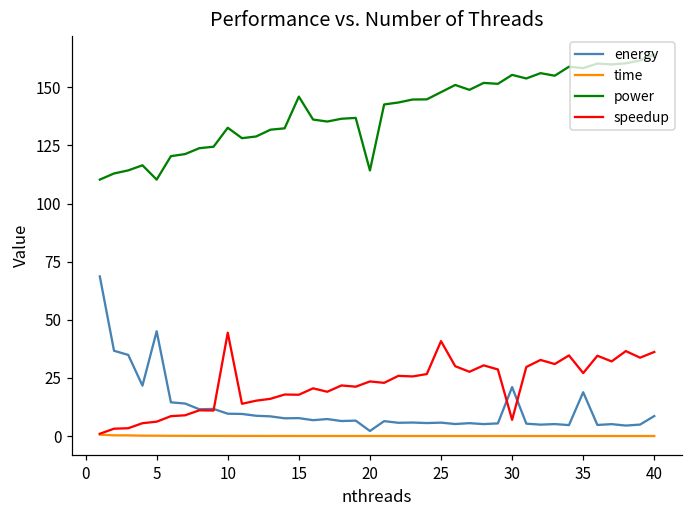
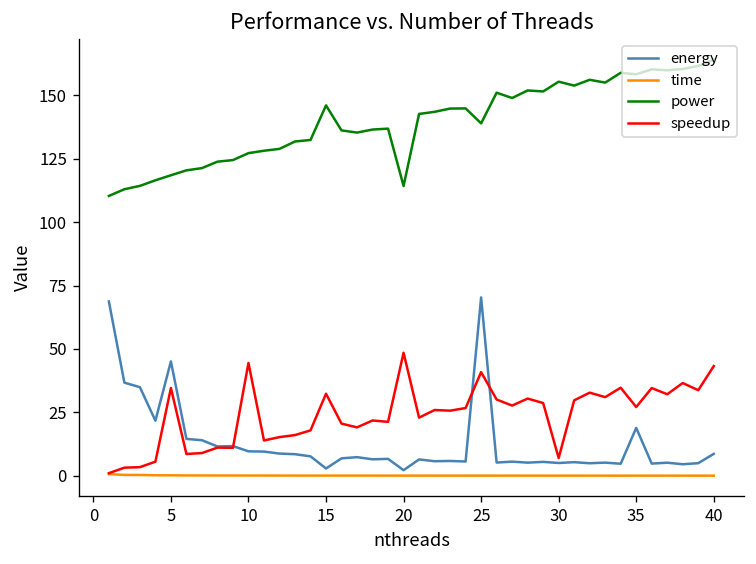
  {
    "energy": {
      "5": 45,
      "10": 10,
-     "15": 8,
+     "15": 3,
      "20": 2,
-     "25": 6,
-     "30": 21,
+     "25": 70,
+     "30": 5,
      "35": 19,
      "40": 9
    },
    "time": {
      "5": 0,
      "10": 0,
      "15": 0,
      "20": 0,
      "25": 0,
      "30": 0,
      "35": 0,
      "40": 0
    },
    "power": {
-     "5": 110,
-     "10": 133,
+     "5": 118,
+     "10": 127,
      "15": 146,
      "20": 114,
-     "25": 148,
+     "25": 139,
      "30": 155
    },
    "speedup": {
-     "5": 6,
+     "5": 35,
      "10": 44,
-     "15": 18,
-     "20": 24,
+     "15": 32,
+     "20": 48,
      "25": 41,
      "30": 7,
      "35": 27,
-     "40": 36
+     "40": 43
    }
  }
